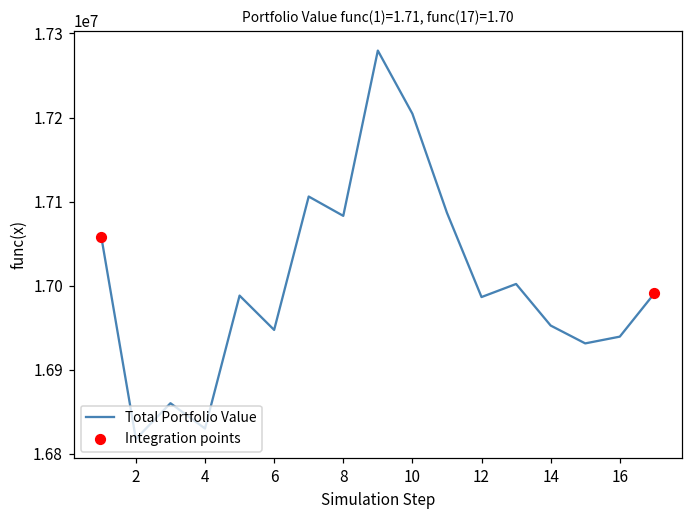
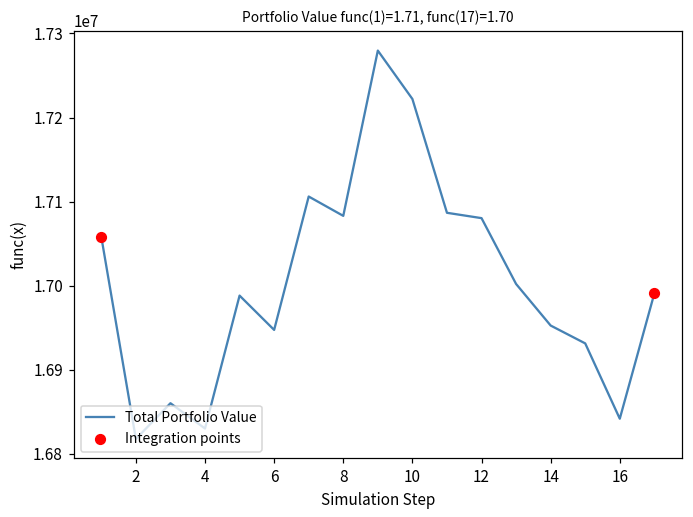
  {
    "Total Portfolio Value": {
      "6": 16950000,
      "8": 17080000,
-     "10": 17200000,
-     "12": 16990000,
+     "10": 17220000,
+     "12": 17080000,
      "14": 16950000,
-     "16": 16940000
+     "16": 16840000
    }
  }
